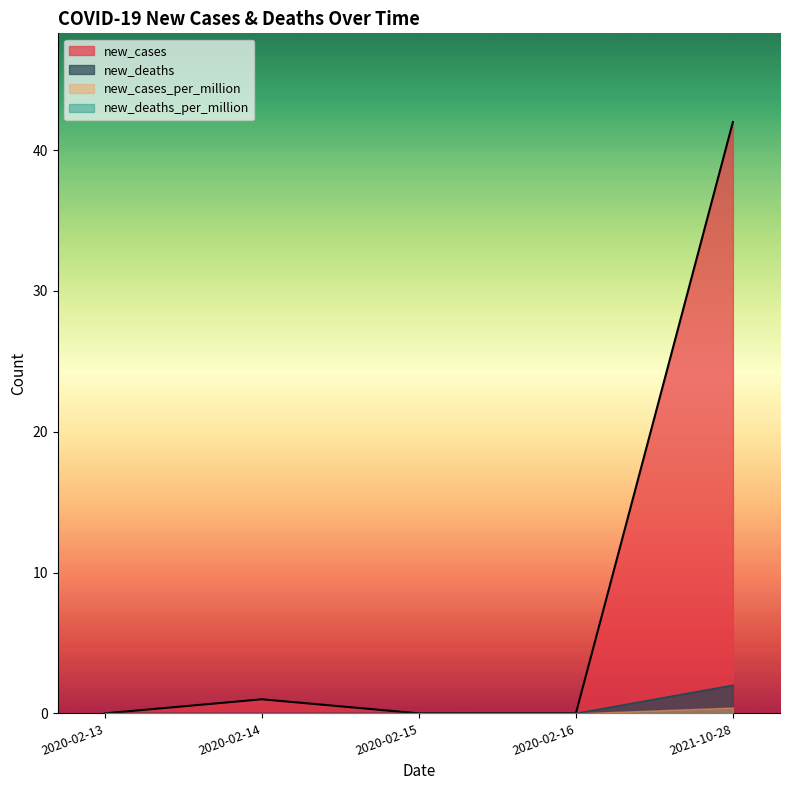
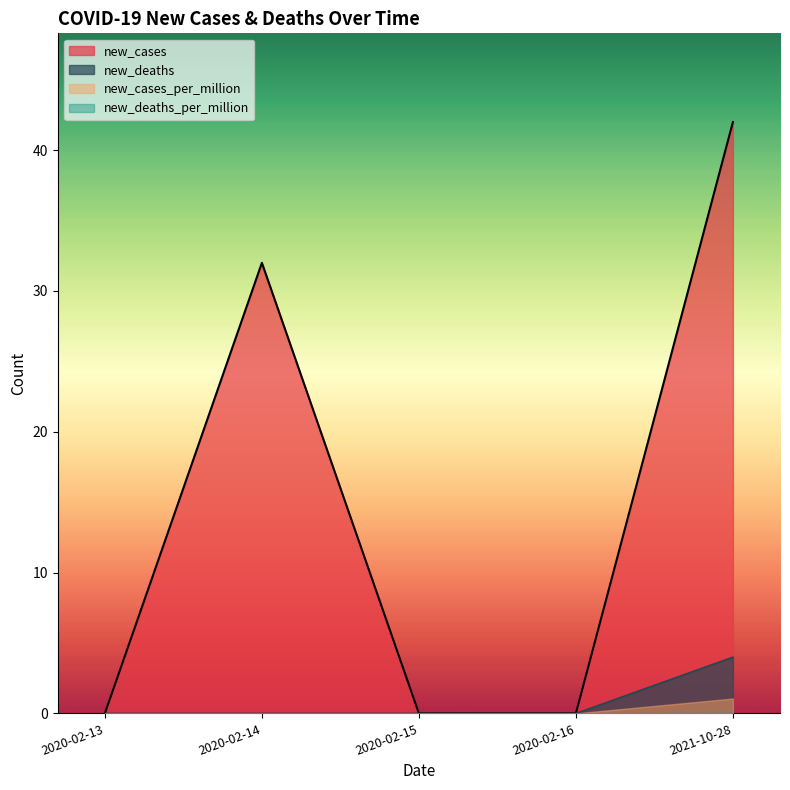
  {
    "new_cases": {
-     "2020-02-14": 1,
+     "2020-02-14": 32,
      "2021-10-28": 42
    },
    "new_deaths": {
-     "2021-10-28": 2
+     "2021-10-28": 4
    },
    "new_cases_per_million": {
-     "2021-10-28": 0.4
+     "2021-10-28": 1.1
    }
  }
